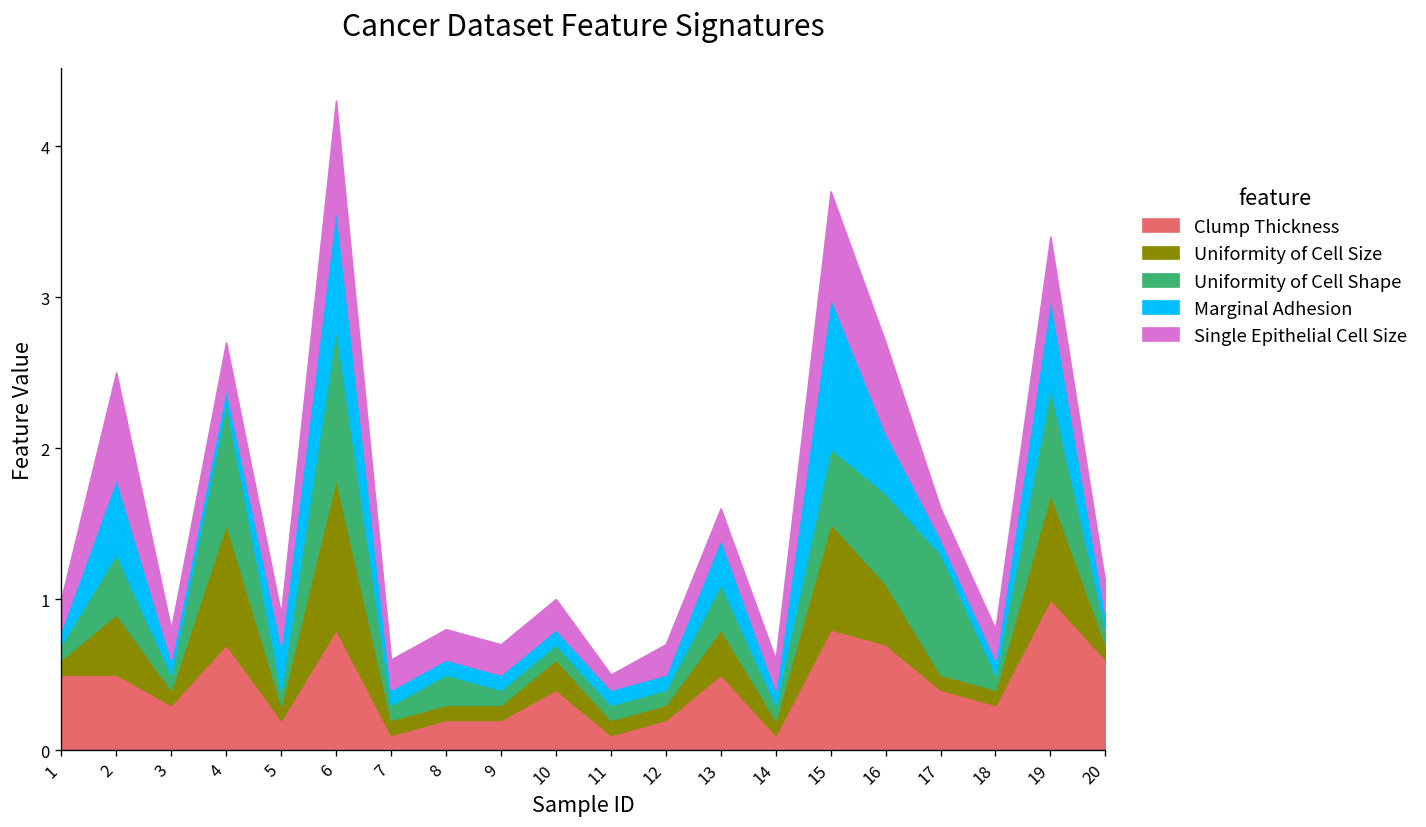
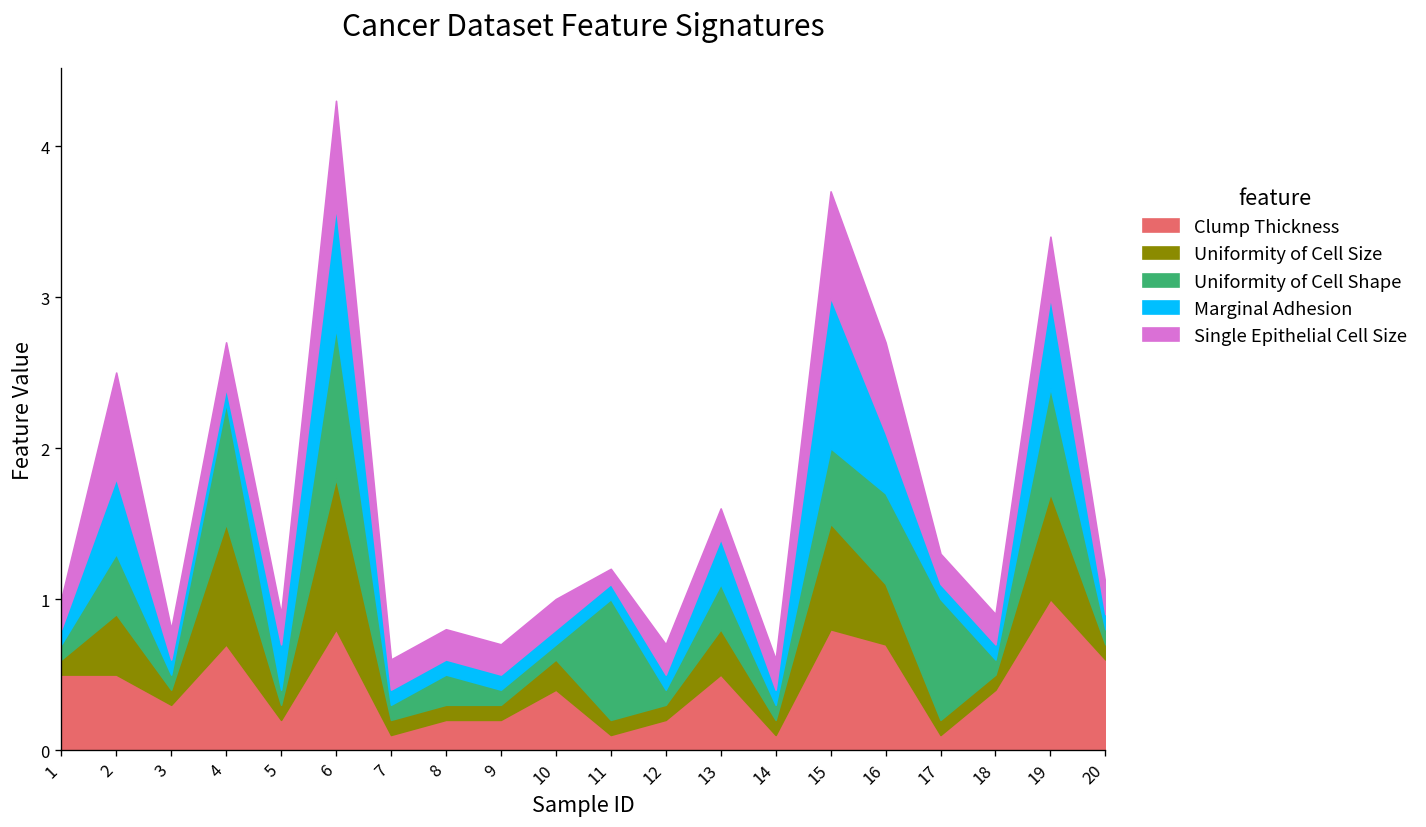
  {
    "Clump Thickness": {
-     "17": 0.4,
-     "18": 0.3
+     "17": 0.1,
+     "18": 0.4
    },
    "Uniformity of Cell Shape": {
-     "11": 0.1
+     "11": 0.8
    },
    "Single Epithelial Cell Size": {
      "1": 0.2,
      "2": 0.7,
      "3": 0.2,
      "4": 0.3,
      "5": 0.2,
      "6": 0.7,
      "7": 0.2,
      "8": 0.2,
      "9": 0.2,
      "10": 0.2,
      "11": 0.1,
      "12": 0.2,
      "13": 0.2,
      "14": 0.2,
      "15": 0.7,
      "16": 0.6,
      "17": 0.2,
      "18": 0.2,
      "19": 0.4,
      "20": 0.2
    }
  }
